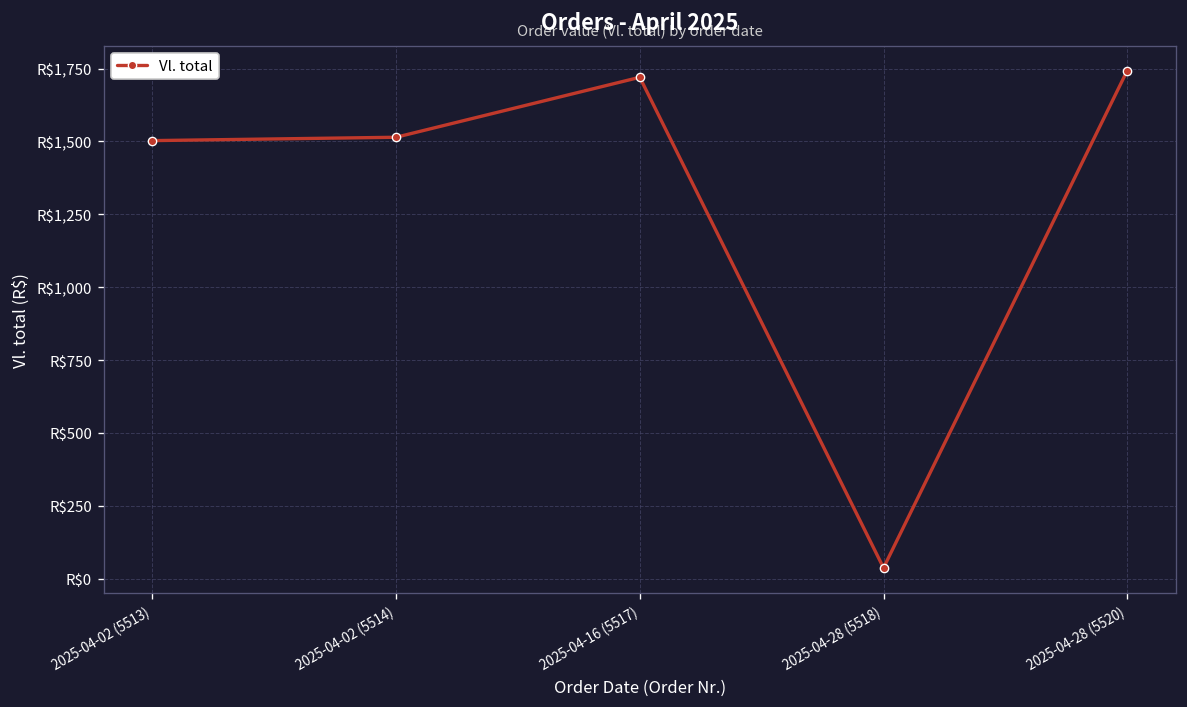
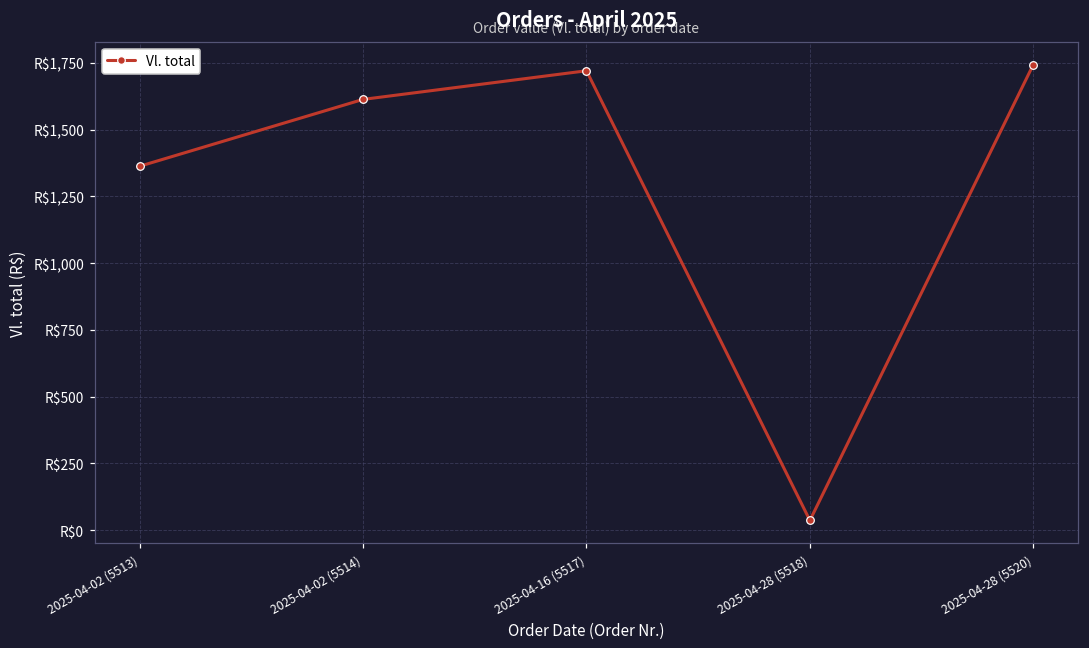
  {
-   "2025-04-02 (5513)": "R$1,500",
-   "2025-04-02 (5514)": "R$1,510",
+   "2025-04-02 (5513)": "R$1,360",
+   "2025-04-02 (5514)": "R$1,610",
    "2025-04-16 (5517)": "R$1,720",
    "2025-04-28 (5518)": "R$40",
    "2025-04-28 (5520)": "R$1,740"
  }
